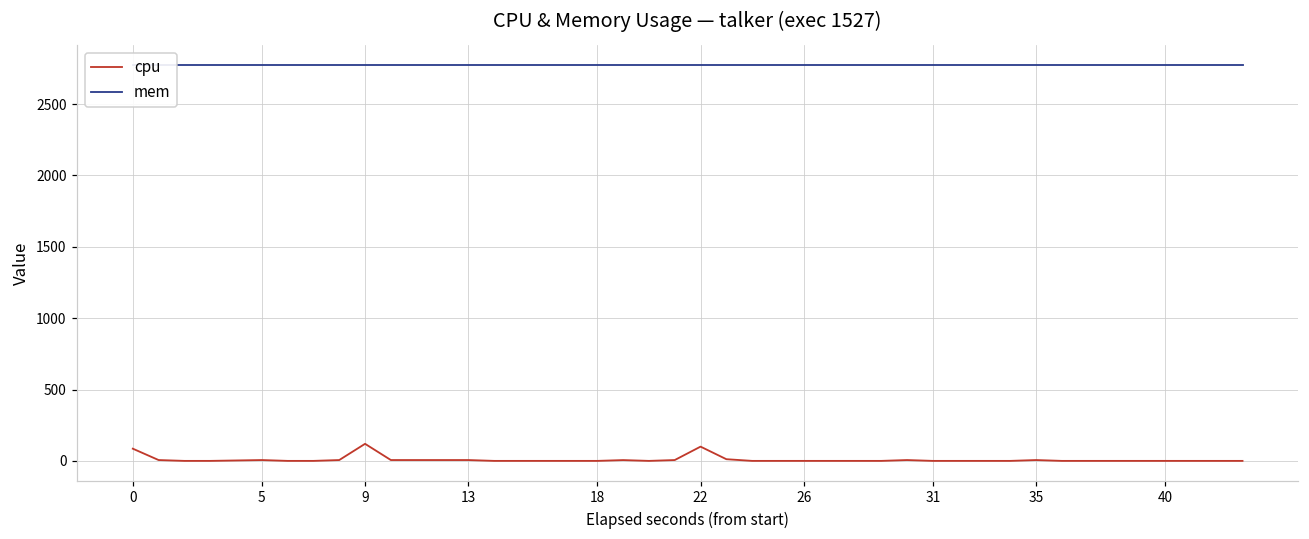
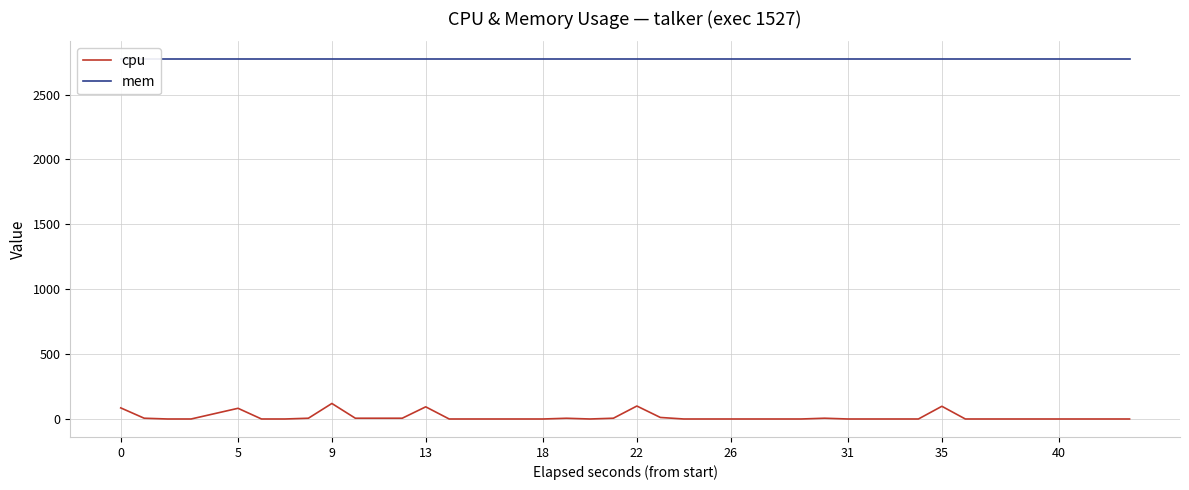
  {
    "cpu": {
      "0": 90,
-     "5": 10,
+     "5": 80,
      "9": 120,
-     "13": 10,
+     "13": 90,
      "18": 0,
      "22": 100,
      "26": 0,
      "31": 0,
-     "35": 10,
+     "35": 100,
      "40": 0
    },
    "mem": {
      "5": 2770,
      "9": 2770,
      "13": 2770,
      "18": 2770,
      "22": 2770,
      "26": 2770,
      "31": 2770,
      "35": 2770,
      "40": 2770
    }
  }
